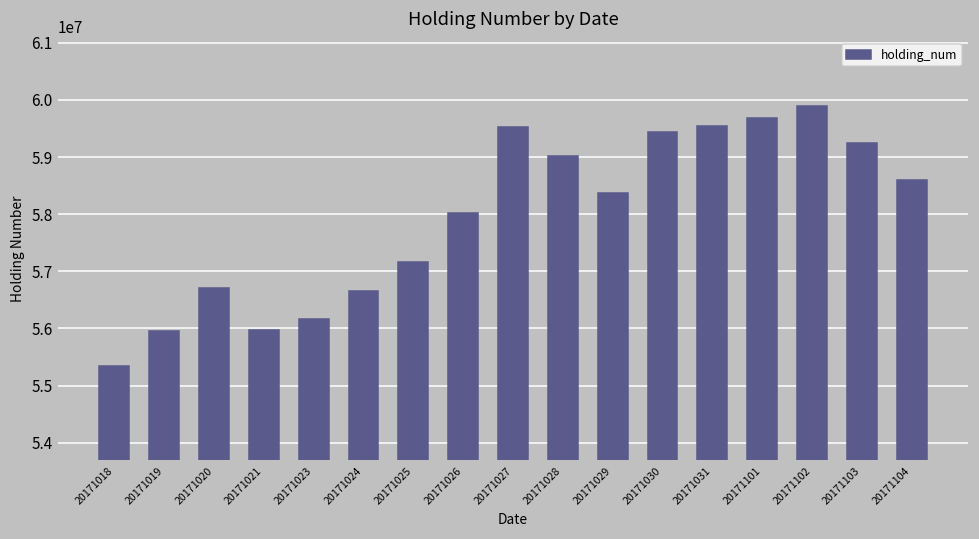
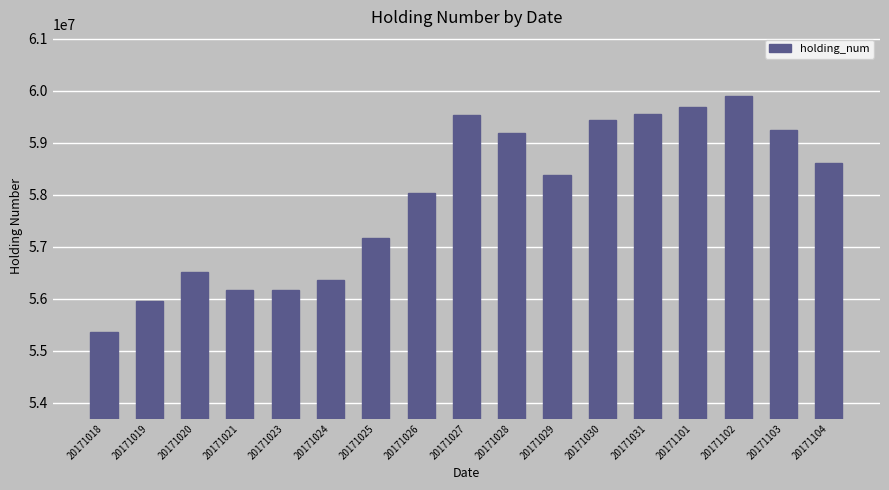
  {
    "20171018": 55400000,
    "20171019": 56000000,
-   "20171020": 56700000,
-   "20171021": 56000000,
+   "20171020": 56500000,
+   "20171021": 56200000,
    "20171023": 56200000,
-   "20171024": 56600000,
+   "20171024": 56400000,
    "20171025": 57200000,
    "20171026": 58000000,
    "20171027": 59500000,
-   "20171028": 59000000,
+   "20171028": 59200000,
    "20171029": 58400000,
    "20171030": 59400000,
    "20171031": 59500000,
    "20171101": 59700000,
    "20171102": 59900000,
    "20171103": 59200000,
    "20171104": 58600000
  }
